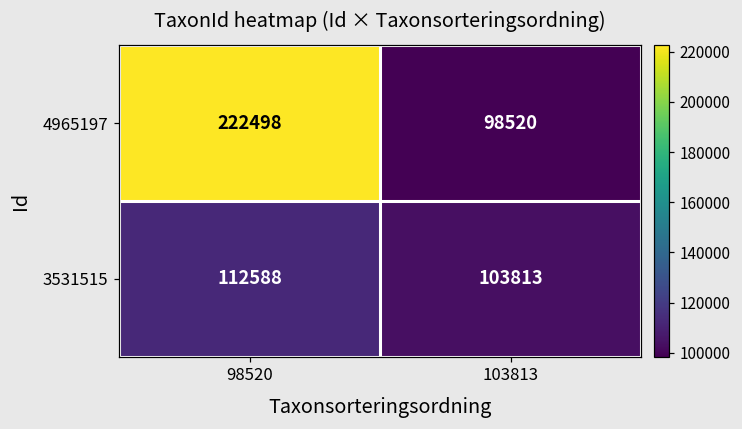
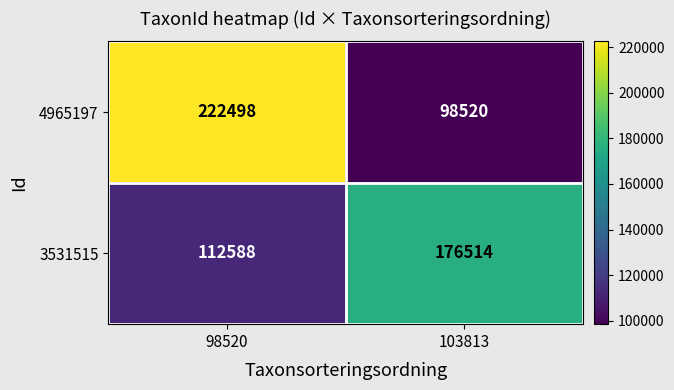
  {
    "4965197": {
      "98520": 222498,
      "103813": 98520
    },
    "3531515": {
      "98520": 112588,
-     "103813": 103813
+     "103813": 176514
    }
  }
